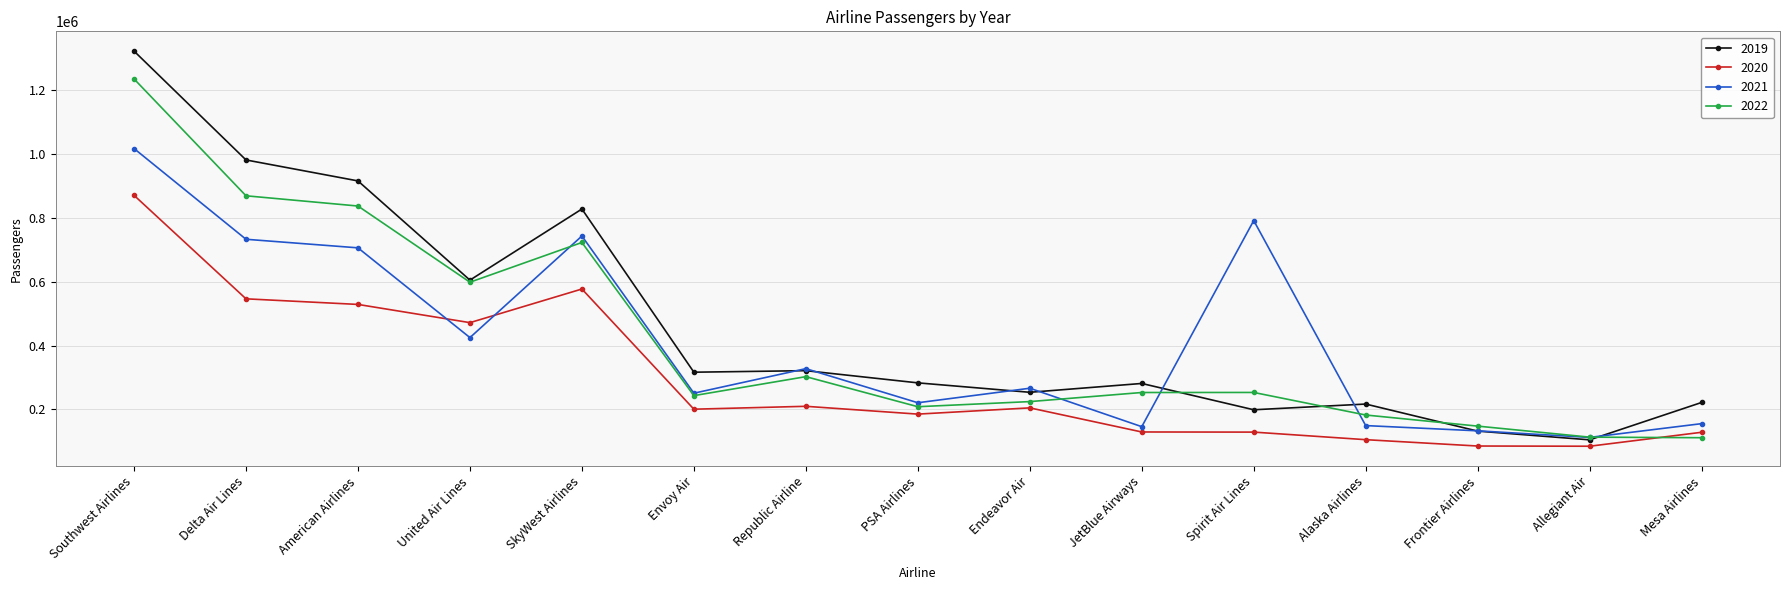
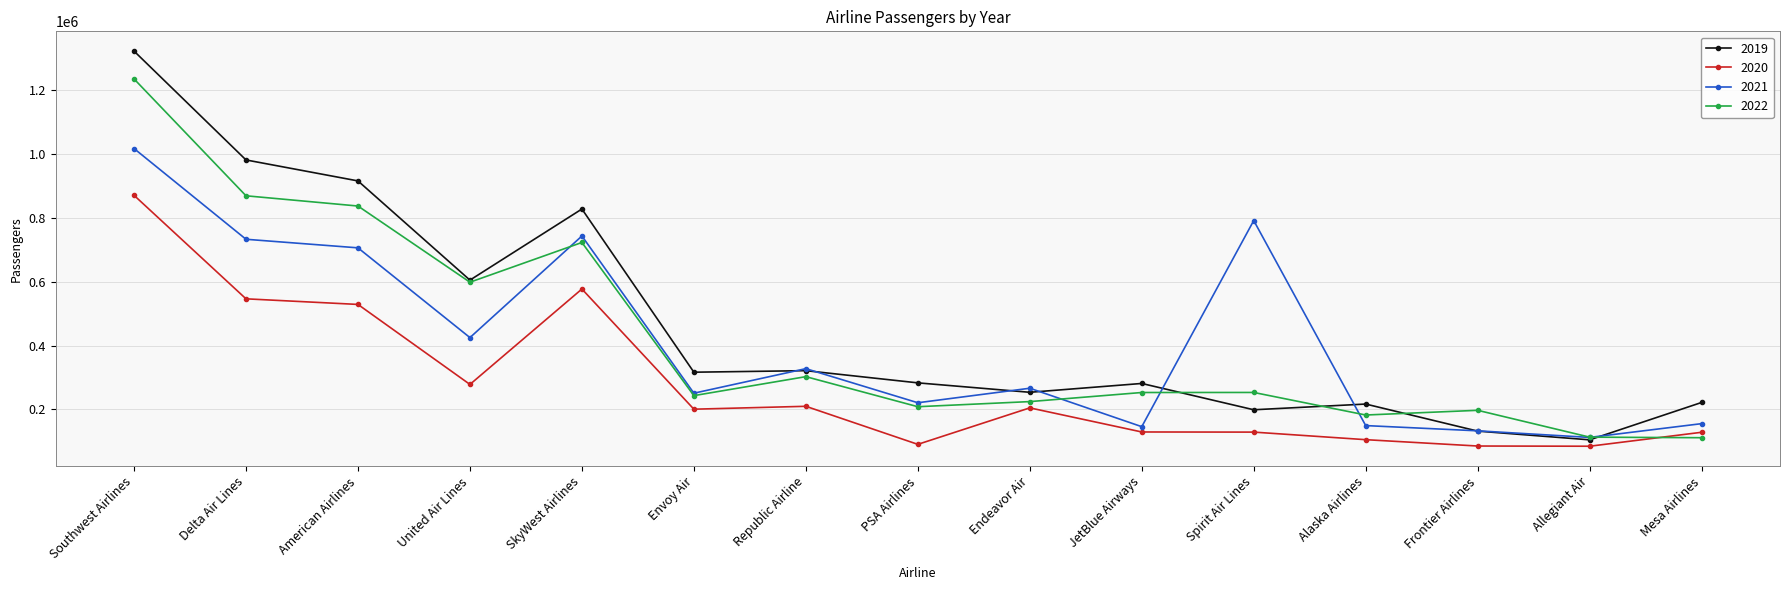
  {
    "2019": {
      "Southwest Airlines": 1320000,
      "Delta Air Lines": 980000,
      "American Airlines": 920000,
      "SkyWest Airlines": 830000,
      "Envoy Air": 320000,
      "PSA Airlines": 280000,
      "Endeavor Air": 250000,
      "JetBlue Airways": 280000,
      "Spirit Air Lines": 200000,
      "Alaska Airlines": 220000,
      "Mesa Airlines": 220000
    },
    "2020": {
      "Southwest Airlines": 870000,
      "Delta Air Lines": 550000,
      "American Airlines": 530000,
-     "United Air Lines": 470000,
+     "United Air Lines": 280000,
      "SkyWest Airlines": 580000,
      "Envoy Air": 200000,
      "Republic Airline": 210000,
-     "PSA Airlines": 190000,
+     "PSA Airlines": 90000,
      "Endeavor Air": 200000,
      "JetBlue Airways": 130000,
      "Spirit Air Lines": 130000,
      "Alaska Airlines": 110000,
      "Frontier Airlines": 90000,
      "Allegiant Air": 80000,
      "Mesa Airlines": 130000
    },
    "2021": {
      "Southwest Airlines": 1020000,
      "Delta Air Lines": 730000,
      "American Airlines": 710000,
      "United Air Lines": 430000,
      "SkyWest Airlines": 740000,
      "PSA Airlines": 220000,
      "Endeavor Air": 270000,
      "JetBlue Airways": 150000,
      "Spirit Air Lines": 790000,
      "Alaska Airlines": 150000,
      "Mesa Airlines": 160000
    },
    "2022": {
      "Southwest Airlines": 1240000,
      "Delta Air Lines": 870000,
      "American Airlines": 840000,
      "SkyWest Airlines": 720000,
      "Republic Airline": 300000,
      "PSA Airlines": 210000,
      "Endeavor Air": 220000,
      "JetBlue Airways": 250000,
      "Spirit Air Lines": 250000,
      "Alaska Airlines": 180000,
-     "Frontier Airlines": 150000,
+     "Frontier Airlines": 200000,
      "Mesa Airlines": 110000
    }
  }
